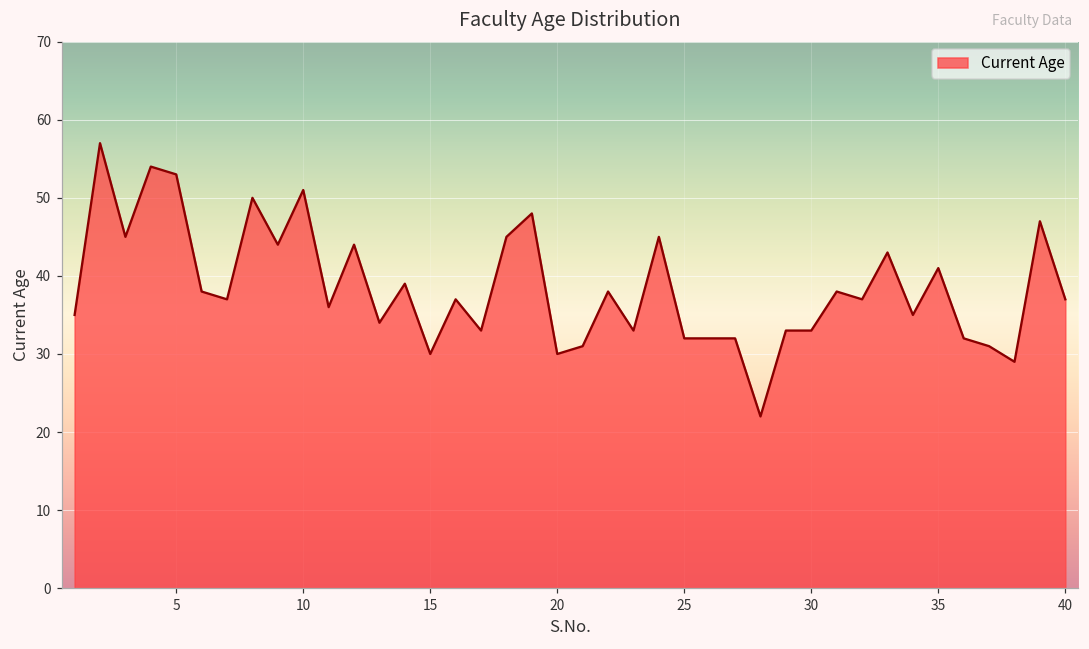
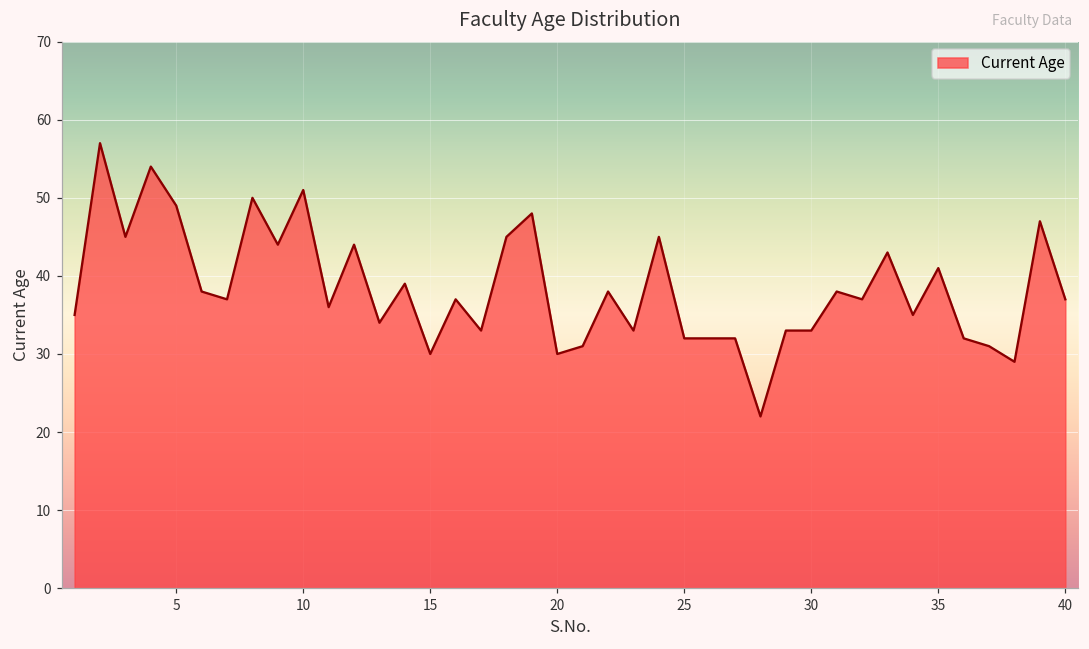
  {
-   "5": 53,
+   "5": 49,
    "10": 51,
    "15": 30,
    "20": 30,
    "25": 32,
    "30": 33,
    "35": 41,
    "40": 37
  }
